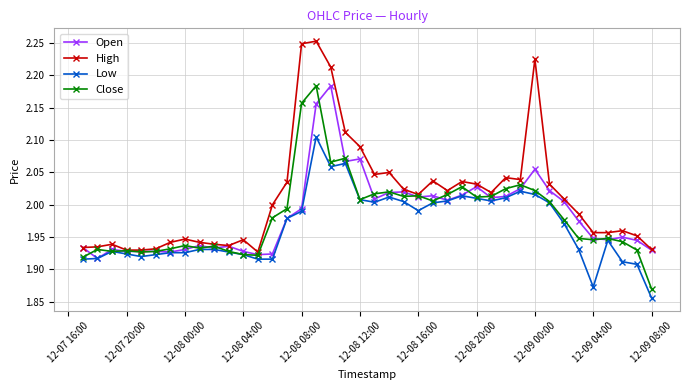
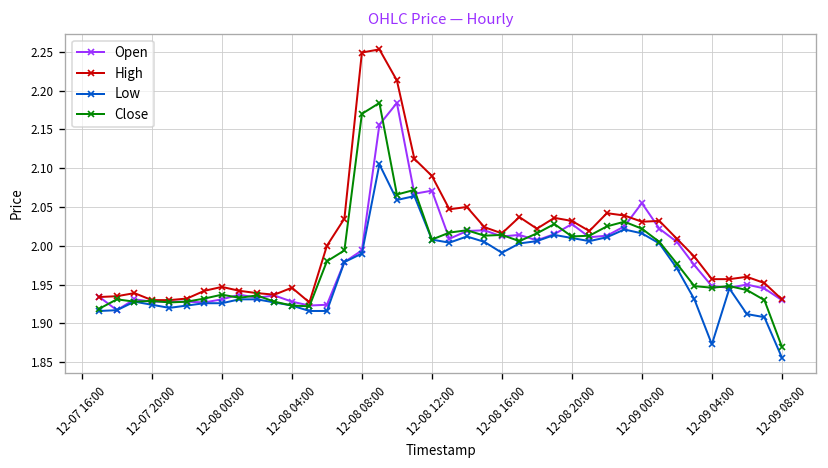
  {
    "Open": {
      "12-08 00:00": 1.93,
      "12-08 04:00": 1.93,
      "12-08 08:00": 1.99,
      "12-08 12:00": 2.07,
      "12-08 20:00": 2.03,
      "12-09 00:00": 2.06
    },
    "High": {
      "12-08 00:00": 1.95,
      "12-08 04:00": 1.95,
      "12-08 08:00": 2.25,
      "12-08 12:00": 2.09,
      "12-08 20:00": 2.03,
-     "12-09 00:00": 2.23,
+     "12-09 00:00": 2.03,
      "12-09 04:00": 1.96
    },
    "Low": {
      "12-07 20:00": 1.92,
      "12-08 00:00": 1.93,
      "12-08 08:00": 1.99,
      "12-08 16:00": 1.99,
      "12-09 00:00": 2.02,
      "12-09 04:00": 1.87,
      "12-09 08:00": 1.86
    },
    "Close": {
      "12-08 00:00": 1.94,
-     "12-08 08:00": 2.16,
+     "12-08 08:00": 2.17,
      "12-09 00:00": 2.02,
      "12-09 08:00": 1.87
    }
  }
